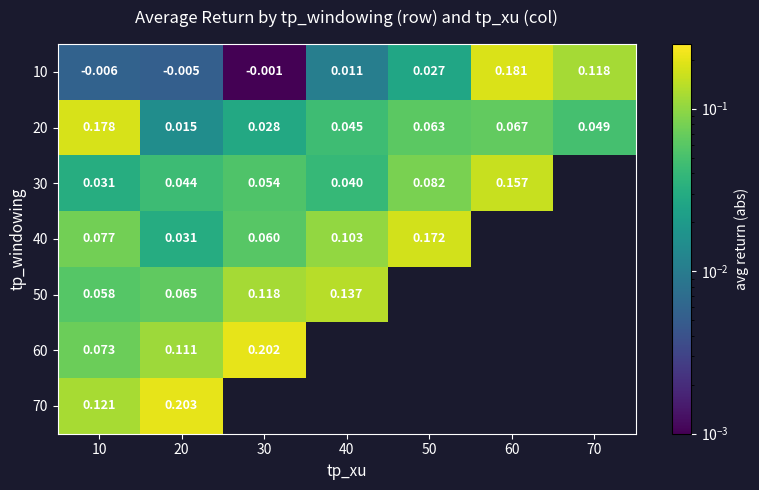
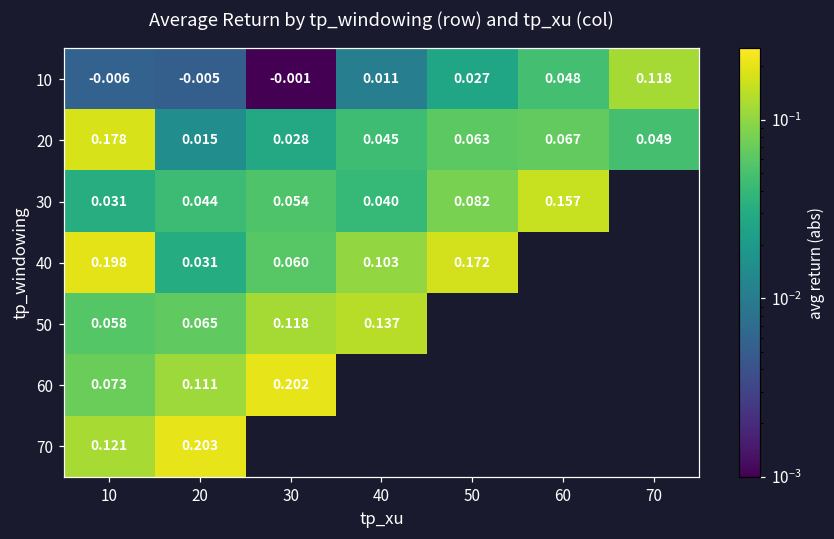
  {
    "10": {
      "10": -0.006,
      "20": -0.005,
      "30": -0.001,
      "40": 0.011,
      "50": 0.027,
-     "60": 0.181,
+     "60": 0.048,
      "70": 0.118
    },
    "20": {
      "10": 0.178,
      "20": 0.015,
      "30": 0.028,
      "40": 0.045,
      "50": 0.063,
      "60": 0.067,
      "70": 0.049
    },
    "30": {
      "10": 0.031,
      "20": 0.044,
      "30": 0.054,
      "40": 0.040,
      "50": 0.082,
      "60": 0.157
    },
    "40": {
-     "10": 0.077,
+     "10": 0.198,
      "20": 0.031,
      "30": 0.060,
      "40": 0.103,
      "50": 0.172
    },
    "50": {
      "10": 0.058,
      "20": 0.065,
      "30": 0.118,
      "40": 0.137
    },
    "60": {
      "10": 0.073,
      "20": 0.111,
      "30": 0.202
    },
    "70": {
      "10": 0.121,
      "20": 0.203
    }
  }
